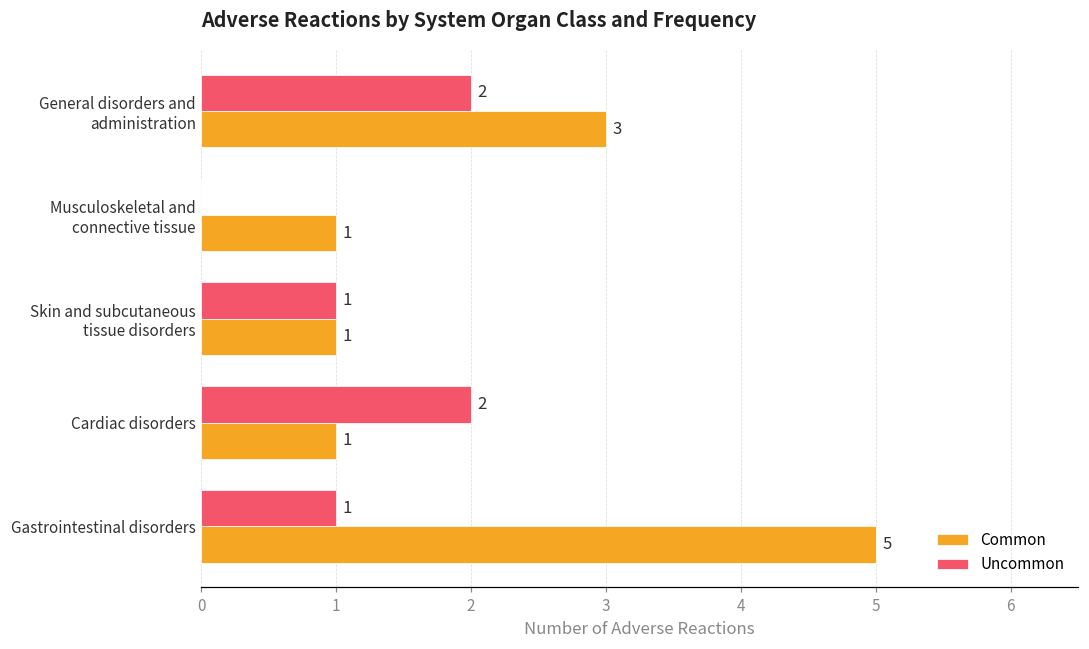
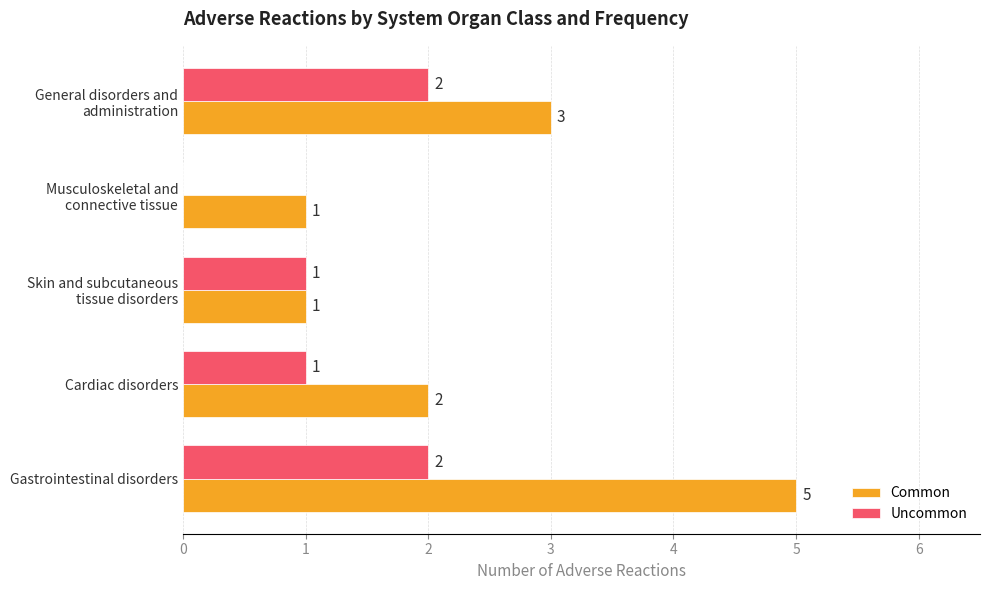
  {
    "Common": {
      "General disorders and administration": 3,
      "Musculoskeletal and connective tissue": 1,
      "Skin and subcutaneous tissue disorders": 1,
-     "Cardiac disorders": 1,
+     "Cardiac disorders": 2,
      "Gastrointestinal disorders": 5
    },
    "Uncommon": {
      "General disorders and administration": 2,
      "Skin and subcutaneous tissue disorders": 1,
-     "Cardiac disorders": 2,
-     "Gastrointestinal disorders": 1
+     "Cardiac disorders": 1,
+     "Gastrointestinal disorders": 2
    }
  }
